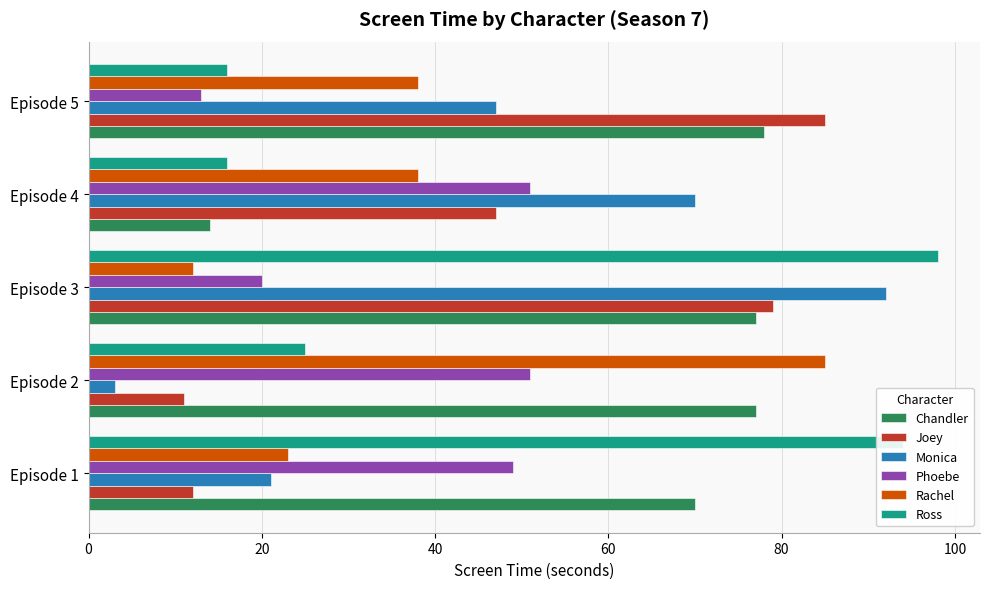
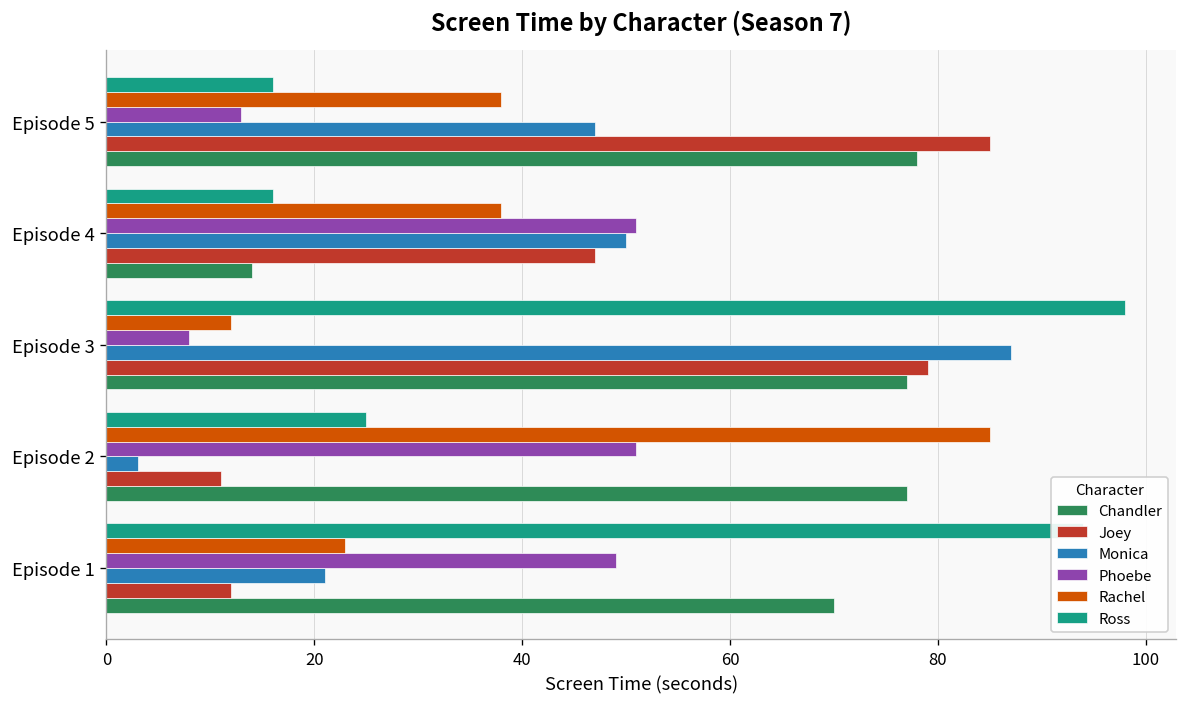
  {
    "Monica": {
      "Episode 5": 47,
-     "Episode 4": 70,
-     "Episode 3": 92,
+     "Episode 4": 50,
+     "Episode 3": 87,
      "Episode 2": 3,
      "Episode 1": 21
    },
    "Phoebe": {
      "Episode 5": 13,
      "Episode 4": 51,
-     "Episode 3": 20,
+     "Episode 3": 8,
      "Episode 2": 51,
      "Episode 1": 49
    }
  }
